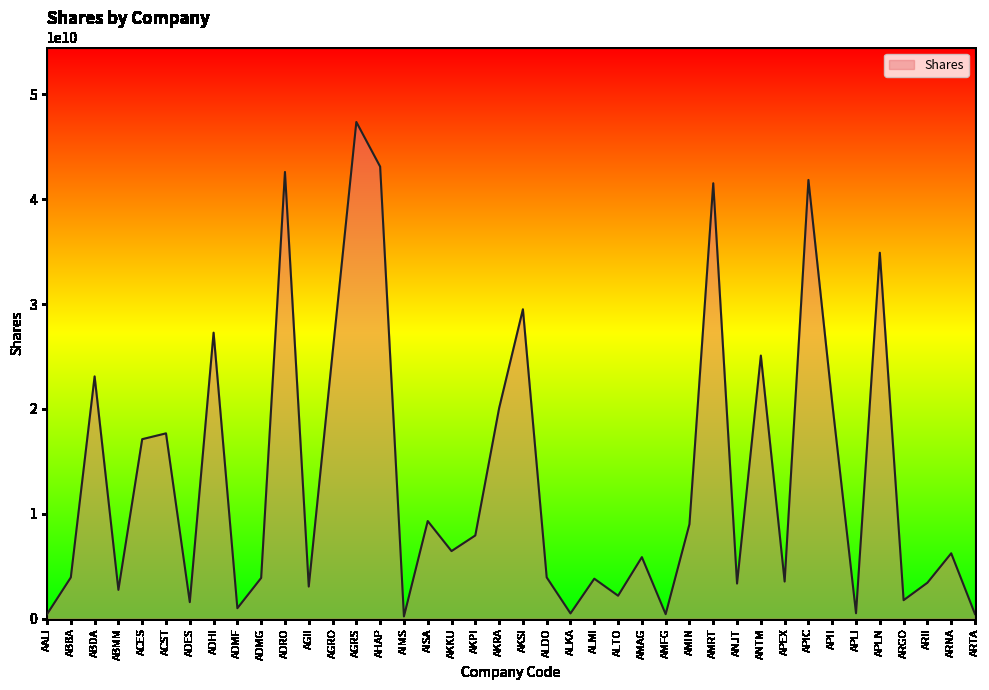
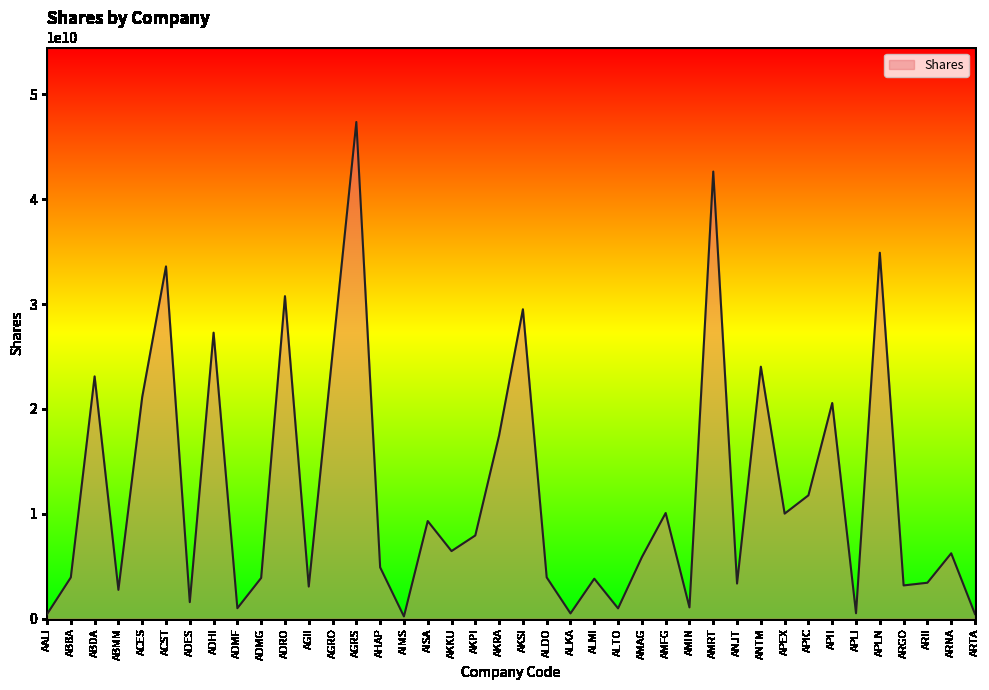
  {
    "AALI": 400000000,
    "ABBA": 3900000000,
    "ABDA": 23100000000,
    "ABMM": 2800000000,
-   "ACES": 17100000000,
-   "ACST": 17700000000,
+   "ACES": 21100000000,
+   "ACST": 33600000000,
    "ADES": 1600000000,
    "ADHI": 27300000000,
    "ADMF": 1000000000,
    "ADMG": 3900000000,
-   "ADRO": 42600000000,
+   "ADRO": 30800000000,
    "AGII": 3100000000,
    "AGRO": 25300000000,
    "AGRS": 47400000000,
-   "AHAP": 43100000000,
+   "AHAP": 4900000000,
    "AIMS": 200000000,
    "AISA": 9300000000,
    "AKKU": 6400000000,
    "AKPI": 7900000000,
-   "AKRA": 20100000000,
+   "AKRA": 17500000000,
    "AKSI": 29500000000,
    "ALDO": 3900000000,
    "ALKA": 500000000,
    "ALMI": 3800000000,
-   "ALTO": 2200000000,
+   "ALTO": 1000000000,
    "AMAG": 5900000000,
-   "AMFG": 400000000,
-   "AMIN": 9000000000,
-   "AMRT": 41500000000,
+   "AMFG": 10100000000,
+   "AMIN": 1100000000,
+   "AMRT": 42600000000,
    "ANJT": 3400000000,
-   "ANTM": 25100000000,
-   "APEX": 3500000000,
-   "APIC": 41800000000,
+   "ANTM": 24000000000,
+   "APEX": 10000000000,
+   "APIC": 11800000000,
    "APII": 20600000000,
    "APLI": 500000000,
    "APLN": 34900000000,
-   "ARGO": 1800000000,
+   "ARGO": 3200000000,
    "ARII": 3400000000,
    "ARNA": 6200000000,
    "ARTA": 400000000
  }
